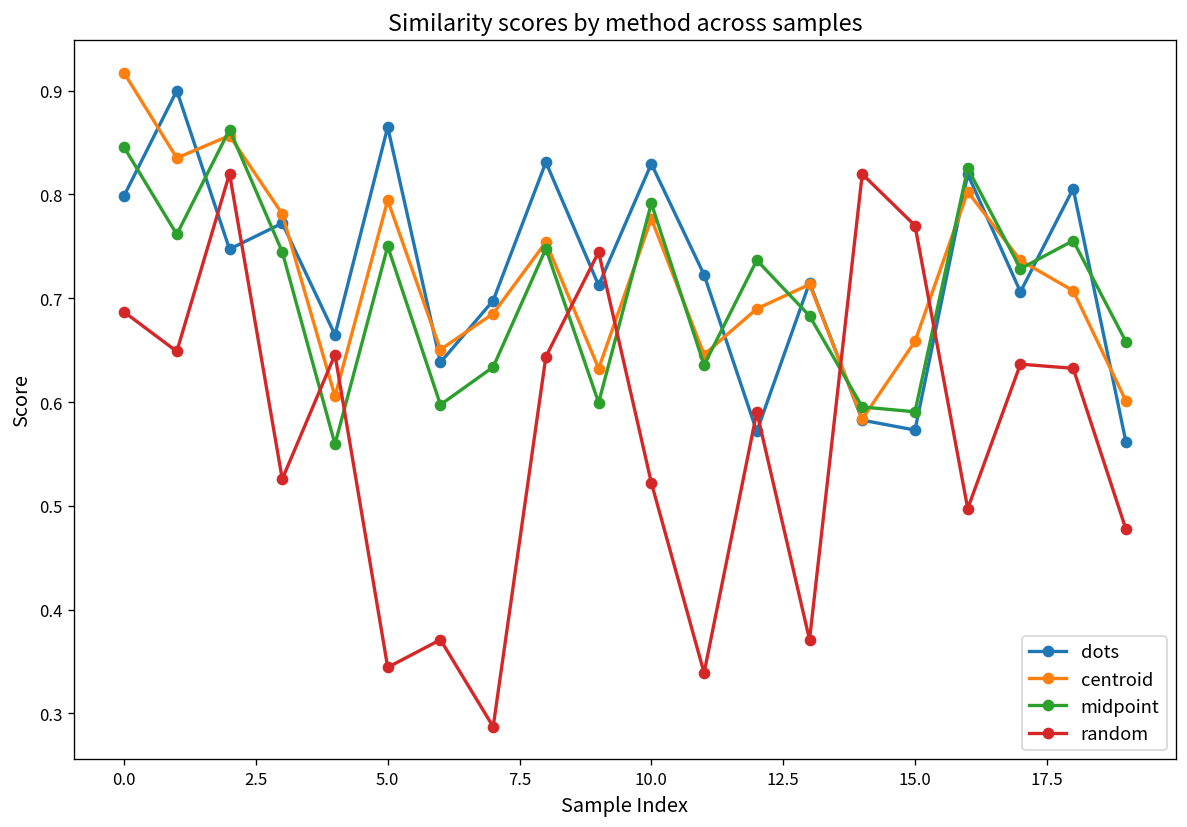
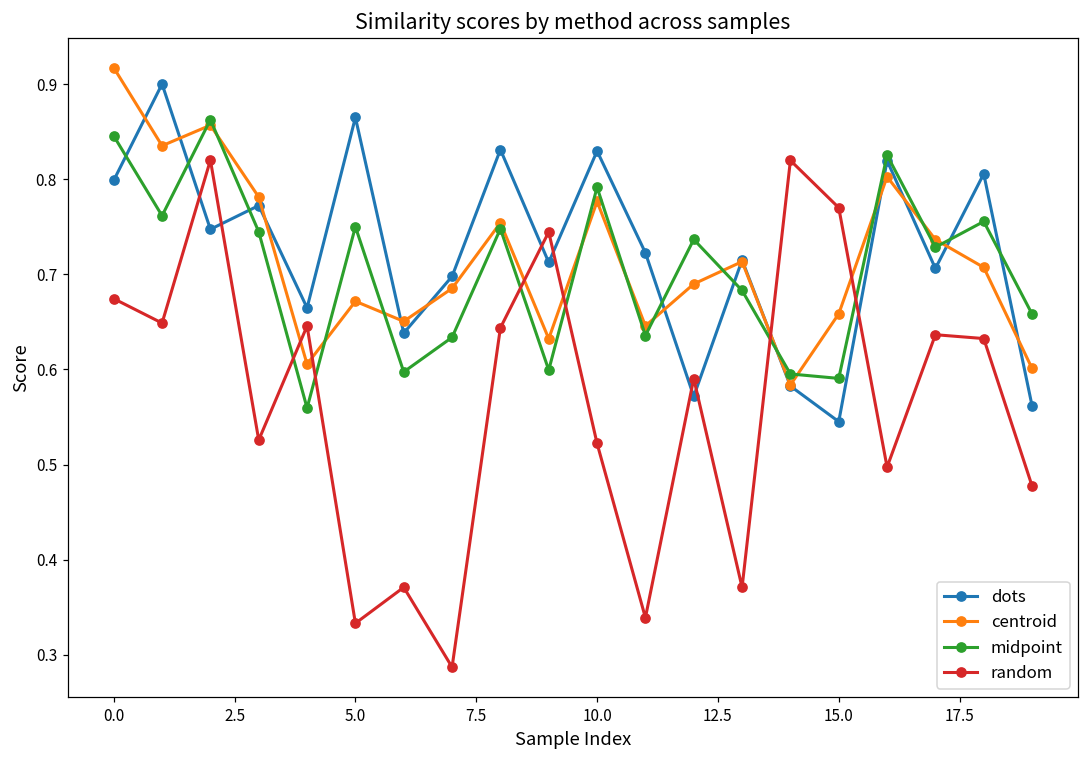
  {
    "dots": {
      "0.0": 0.80,
      "5.0": 0.86,
      "10.0": 0.83,
-     "15.0": 0.57
+     "15.0": 0.55
    },
    "centroid": {
      "0.0": 0.92,
-     "5.0": 0.79,
+     "5.0": 0.67,
      "10.0": 0.78,
      "15.0": 0.66
    },
    "midpoint": {
      "0.0": 0.85,
      "5.0": 0.75,
      "10.0": 0.79,
      "15.0": 0.59
    },
    "random": {
-     "0.0": 0.69,
-     "5.0": 0.34,
+     "0.0": 0.67,
+     "5.0": 0.33,
      "10.0": 0.52,
      "15.0": 0.77
    }
  }
